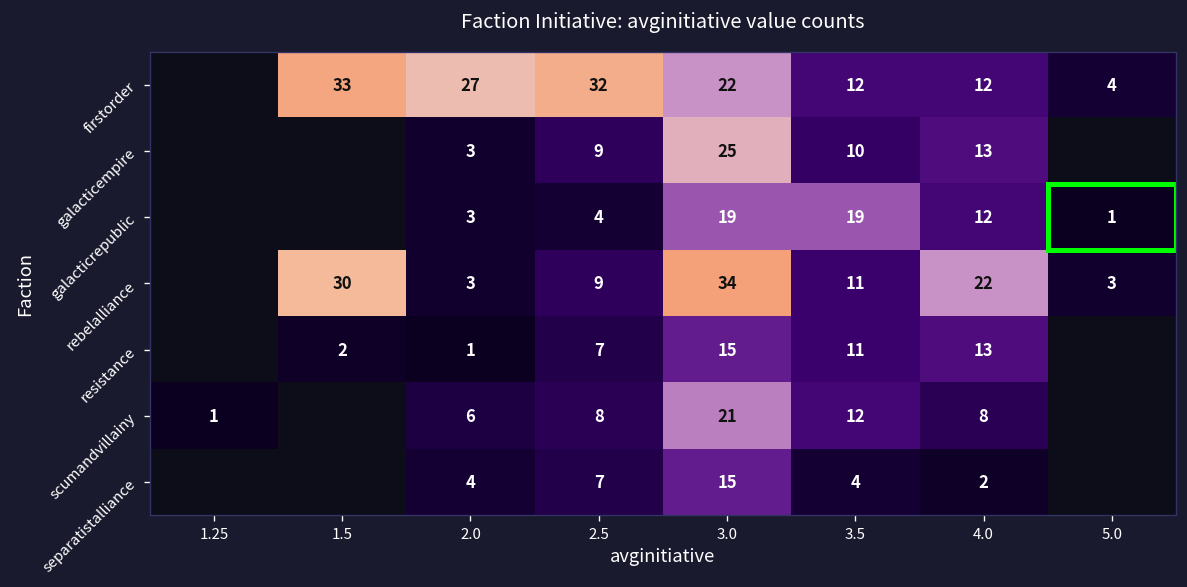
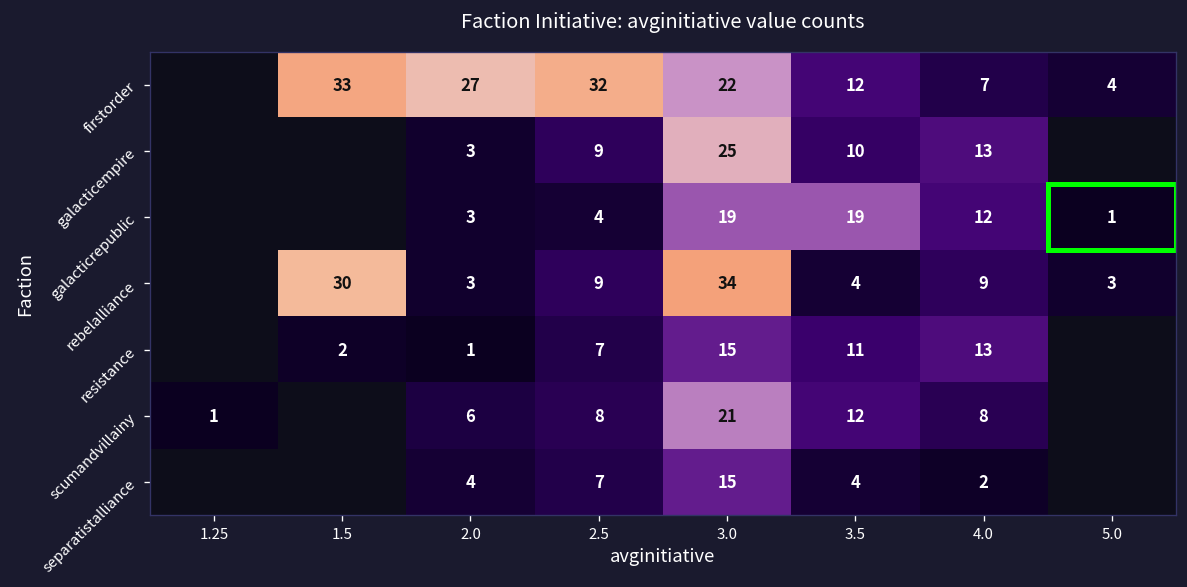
  {
    "firstorder": {
      "1.5": 33,
      "2.0": 27,
      "2.5": 32,
      "3.0": 22,
      "3.5": 12,
-     "4.0": 12,
+     "4.0": 7,
      "5.0": 4
    },
    "galacticempire": {
      "2.0": 3,
      "2.5": 9,
      "3.0": 25,
      "3.5": 10,
      "4.0": 13
    },
    "galacticrepublic": {
      "2.0": 3,
      "2.5": 4,
      "3.0": 19,
      "3.5": 19,
      "4.0": 12,
      "5.0": 1
    },
    "rebelalliance": {
      "1.5": 30,
      "2.0": 3,
      "2.5": 9,
      "3.0": 34,
-     "3.5": 11,
-     "4.0": 22,
+     "3.5": 4,
+     "4.0": 9,
      "5.0": 3
    },
    "resistance": {
      "1.5": 2,
      "2.0": 1,
      "2.5": 7,
      "3.0": 15,
      "3.5": 11,
      "4.0": 13
    },
    "scumandvillainy": {
      "1.25": 1,
      "2.0": 6,
      "2.5": 8,
      "3.0": 21,
      "3.5": 12,
      "4.0": 8
    },
    "separatistalliance": {
      "2.0": 4,
      "2.5": 7,
      "3.0": 15,
      "3.5": 4,
      "4.0": 2
    }
  }
